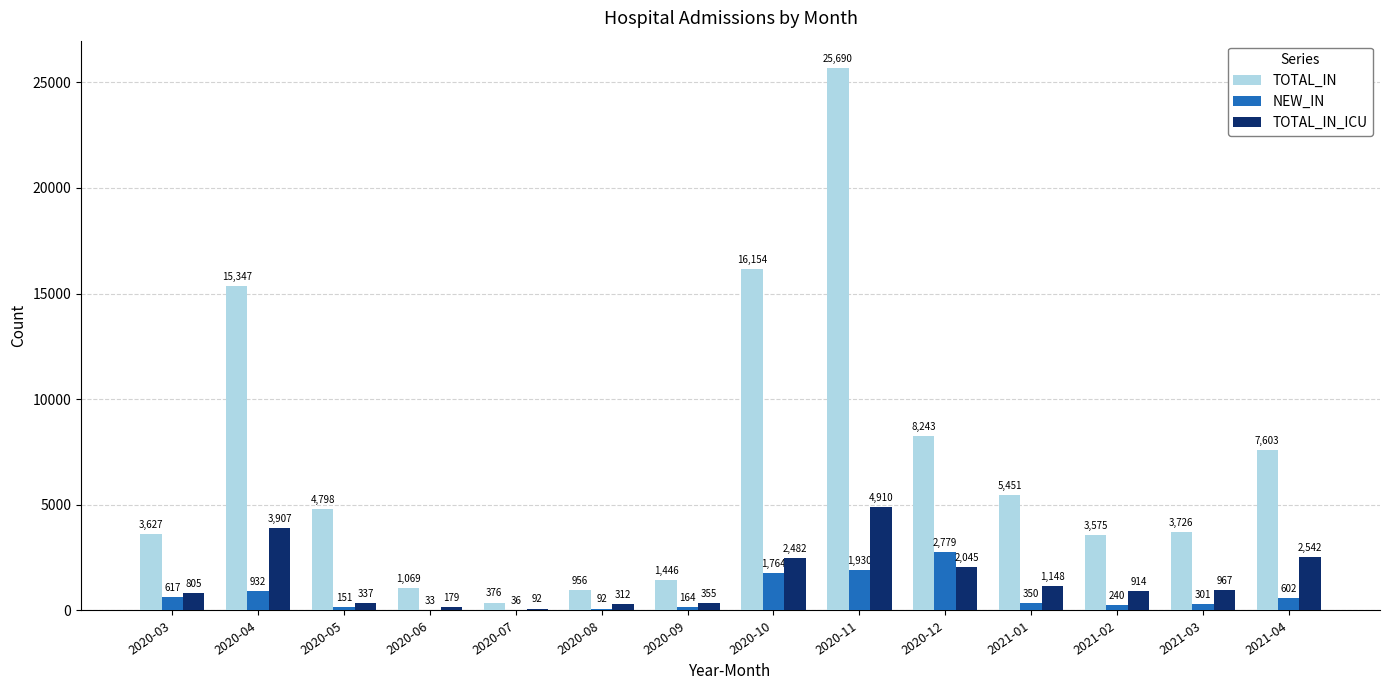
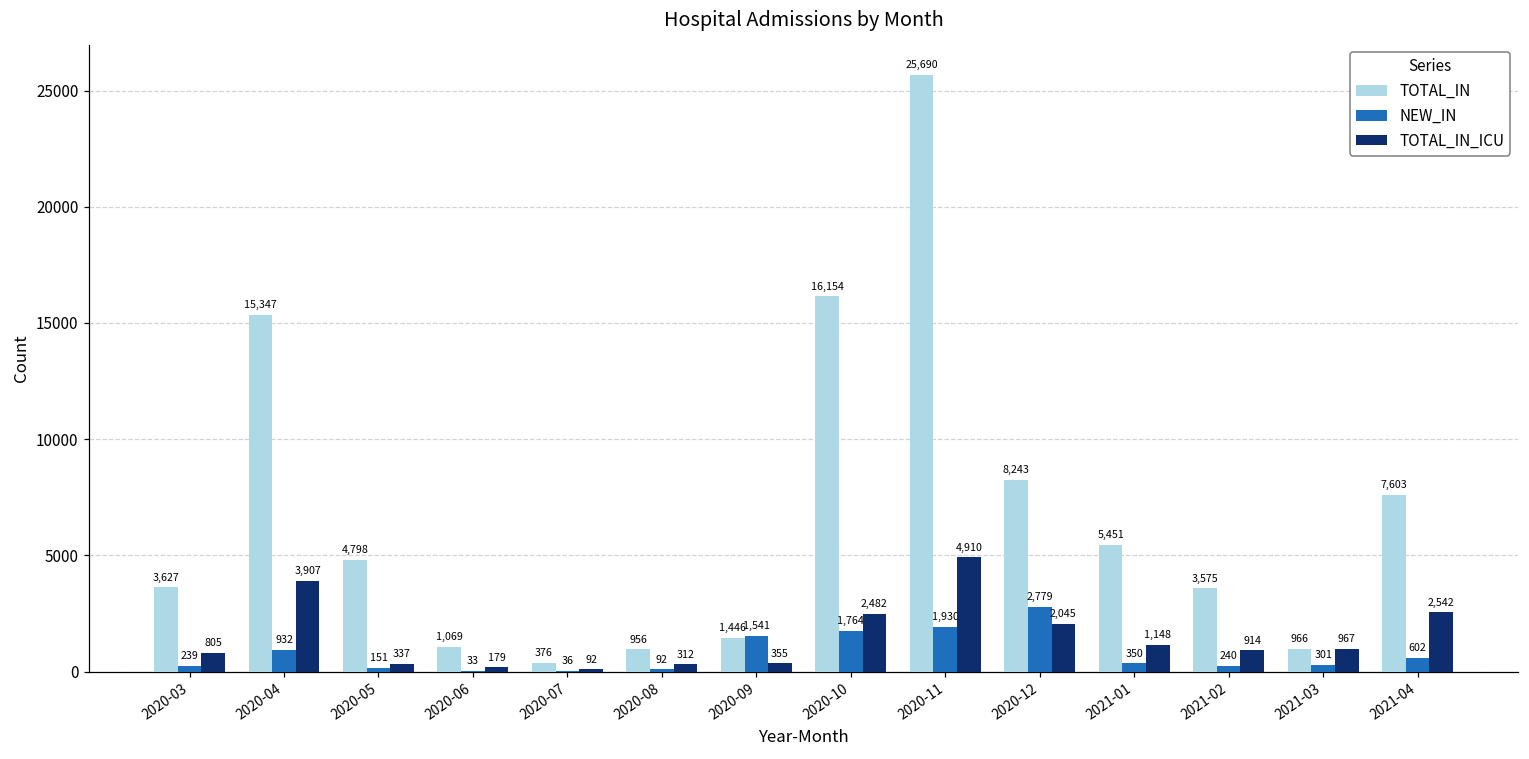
  {
    "TOTAL_IN": {
      "2020-03": "3,627",
      "2020-04": "15,347",
      "2020-05": "4,798",
      "2020-06": "1,069",
      "2020-07": "376",
      "2020-08": "956",
      "2020-09": "1,446",
      "2020-10": "16,154",
      "2020-11": "25,690",
      "2020-12": "8,243",
      "2021-01": "5,451",
      "2021-02": "3,575",
-     "2021-03": "3,726",
+     "2021-03": "966",
      "2021-04": "7,603"
    },
    "NEW_IN": {
-     "2020-03": "617",
+     "2020-03": "239",
      "2020-04": "932",
      "2020-05": "151",
      "2020-06": "33",
      "2020-07": "36",
      "2020-08": "92",
-     "2020-09": "164",
+     "2020-09": "1,541",
      "2020-10": "1,764",
      "2020-11": "1,930",
      "2020-12": "2,779",
      "2021-01": "350",
      "2021-02": "240",
      "2021-03": "301",
      "2021-04": "602"
    },
    "TOTAL_IN_ICU": {
      "2020-03": "805",
      "2020-04": "3,907",
      "2020-05": "337",
      "2020-06": "179",
      "2020-07": "92",
      "2020-08": "312",
      "2020-09": "355",
      "2020-10": "2,482",
      "2020-11": "4,910",
      "2020-12": "2,045",
      "2021-01": "1,148",
      "2021-02": "914",
      "2021-03": "967",
      "2021-04": "2,542"
    }
  }
